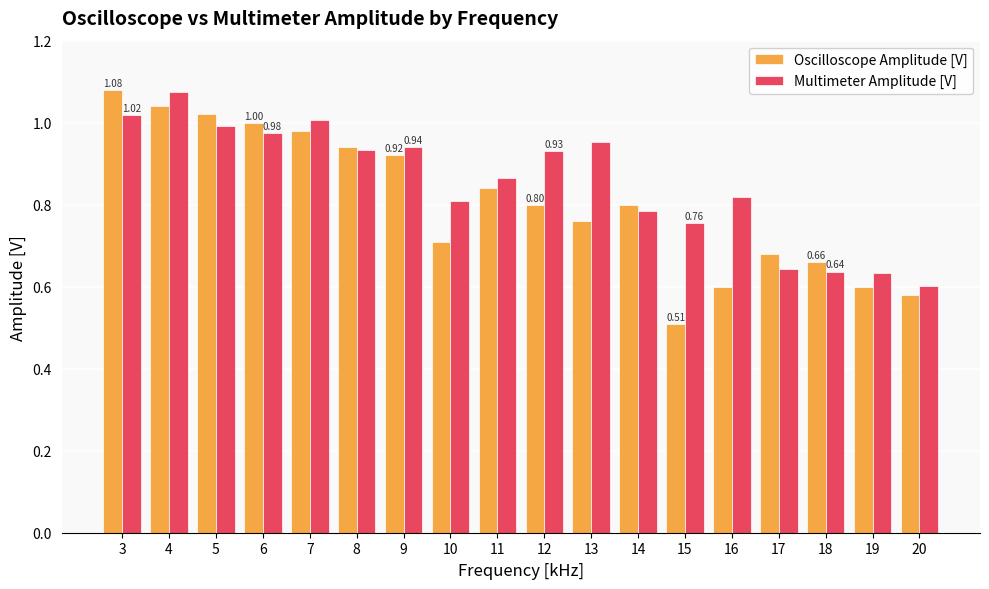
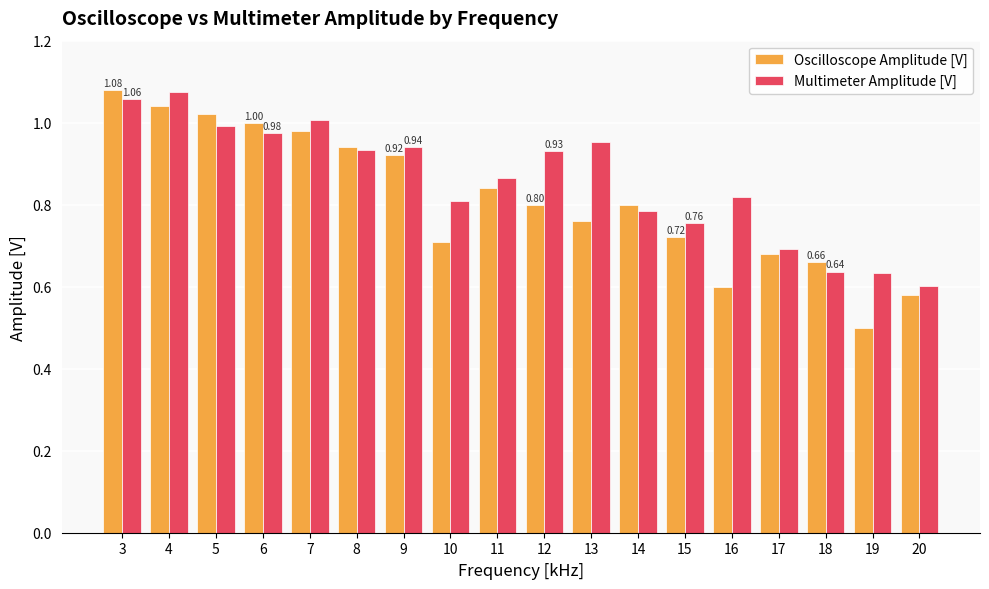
  {
    "Oscilloscope Amplitude [V]": {
      "3": 1.08,
      "6": 1.00,
      "9": 0.92,
      "12": 0.80,
-     "15": 0.51,
+     "15": 0.72,
      "18": 0.66,
-     "19": 0.6
+     "19": 0.5
    },
    "Multimeter Amplitude [V]": {
-     "3": 1.02,
+     "3": 1.06,
      "6": 0.98,
      "9": 0.94,
      "12": 0.93,
      "15": 0.76,
-     "17": 0.64,
+     "17": 0.69,
      "18": 0.64
    }
  }
